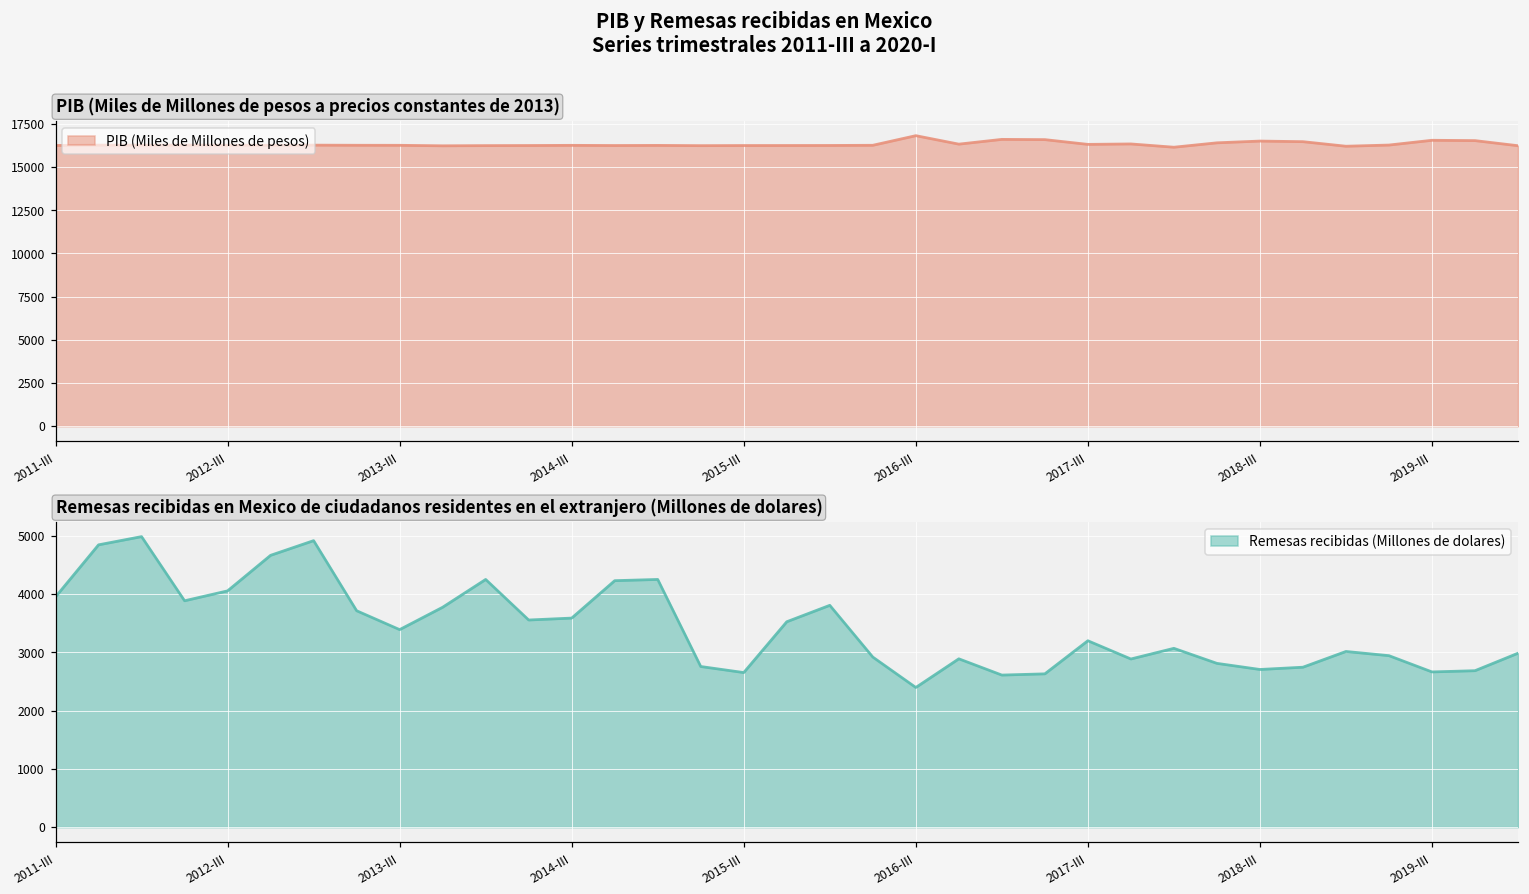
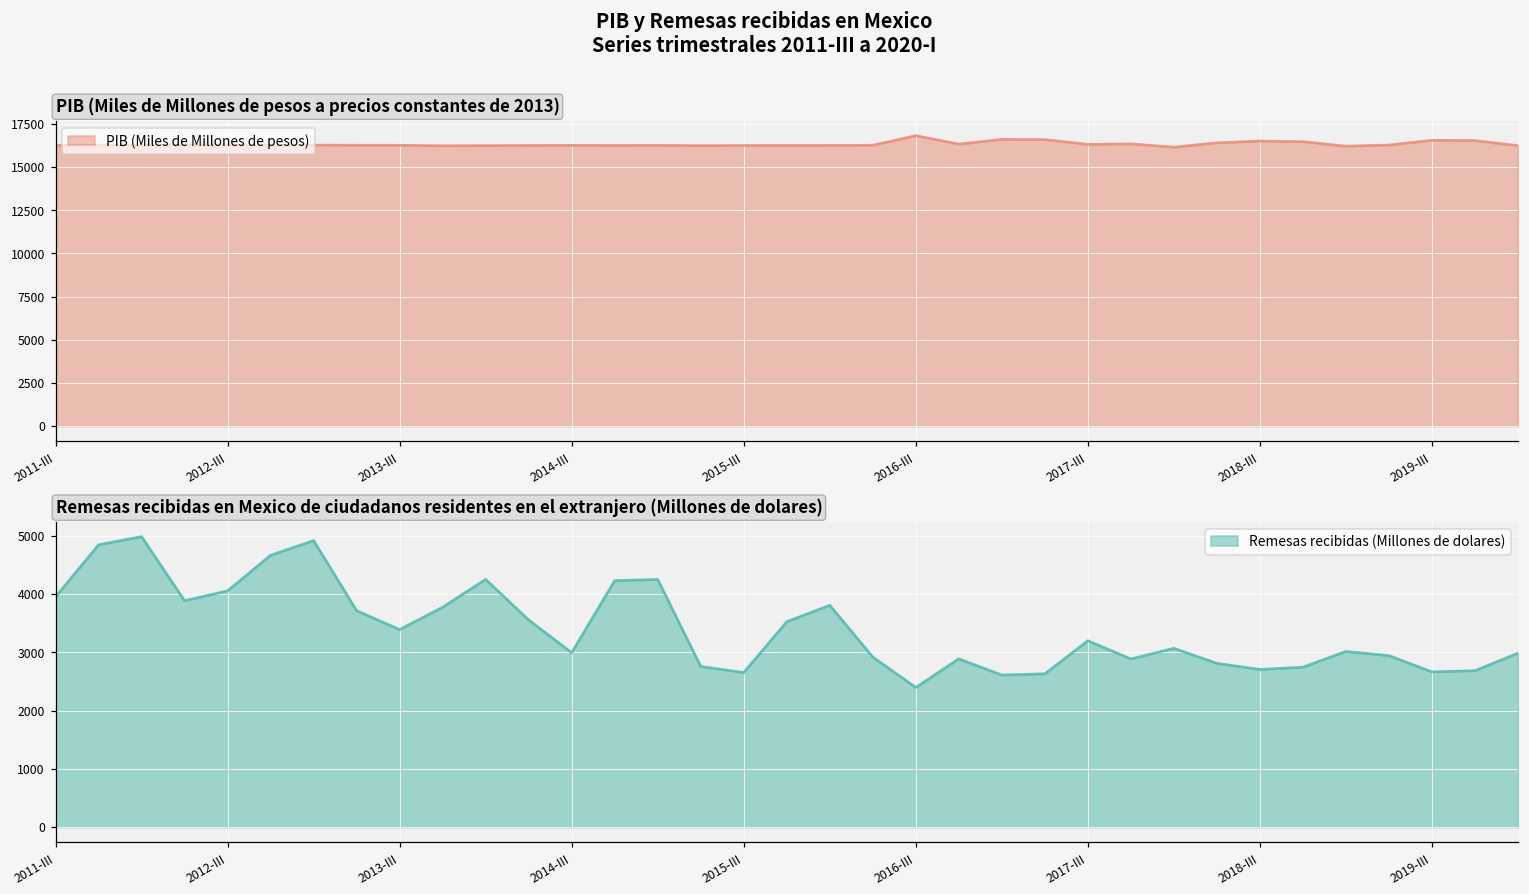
  {
    "PIB (Miles de Millones de pesos a precios constantes de 2013)": {
      "2011-III": 16300,
      "2013-III": 16300,
      "2014-III": 16300,
      "2015-III": 16200,
      "2016-III": 16800,
      "2017-III": 16300,
      "2018-III": 16500,
      "2019-III": 16600
    },
    "Remesas recibidas en Mexico de ciudadanos residentes en el extranjero (Millones de dolares)": {
      "2011-III": 4000,
      "2012-III": 4100,
      "2013-III": 3400,
-     "2014-III": 3600,
+     "2014-III": 3000,
      "2015-III": 2700,
      "2016-III": 2400,
      "2017-III": 3200,
      "2018-III": 2700,
      "2019-III": 2700
    }
  }
